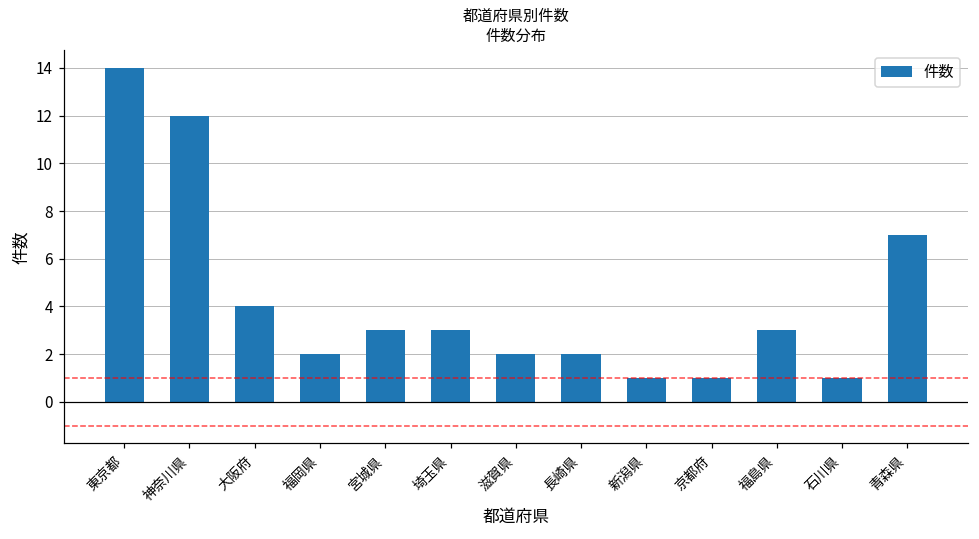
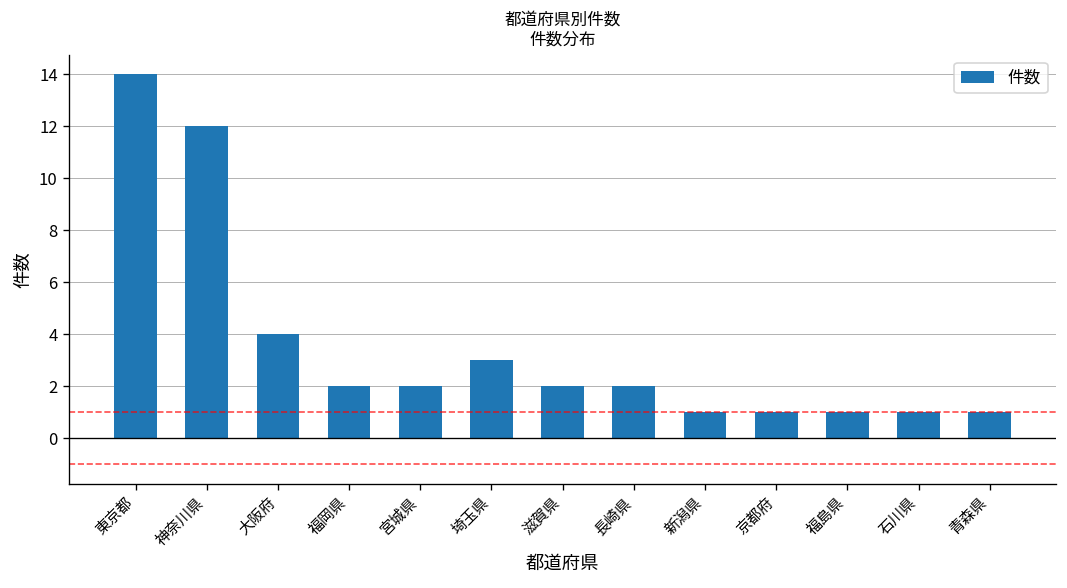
  {
    "東京都": 14,
    "神奈川県": 12,
    "大阪府": 4,
    "福岡県": 2,
-   "宮城県": 3,
+   "宮城県": 2,
    "埼玉県": 3,
    "滋賀県": 2,
    "長崎県": 2,
    "新潟県": 1,
    "京都府": 1,
-   "福島県": 3,
+   "福島県": 1,
    "石川県": 1,
-   "青森県": 7
+   "青森県": 1
  }
